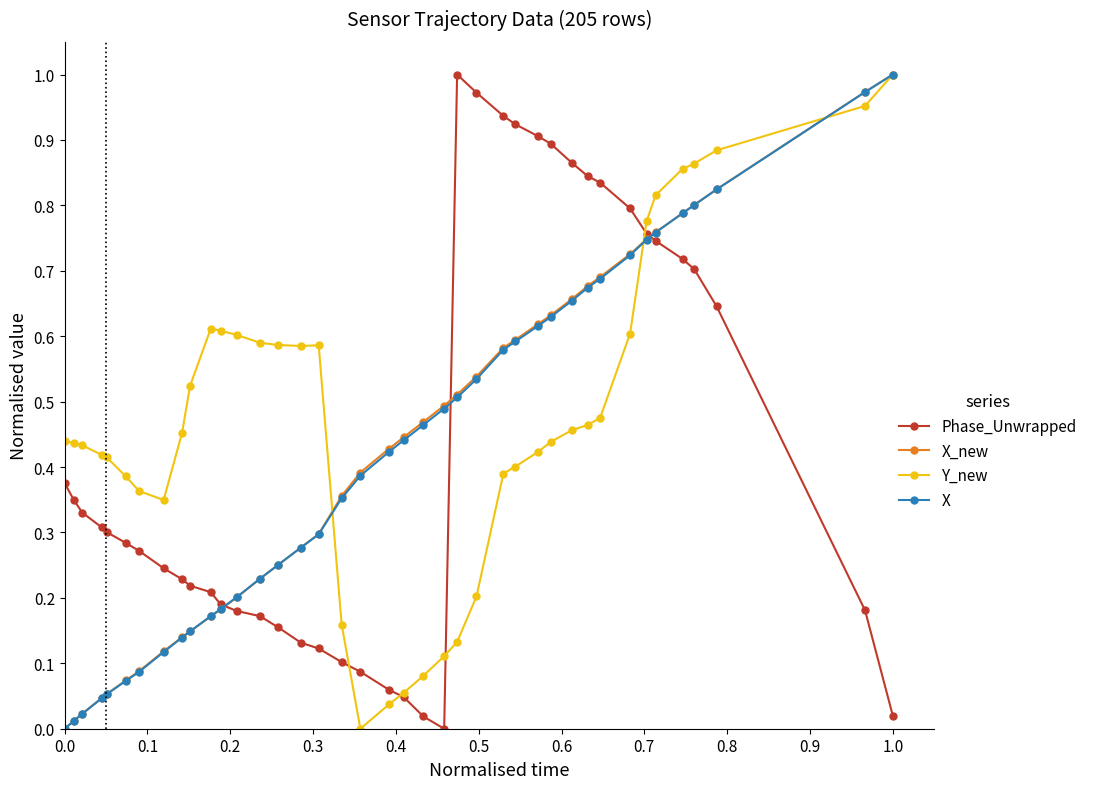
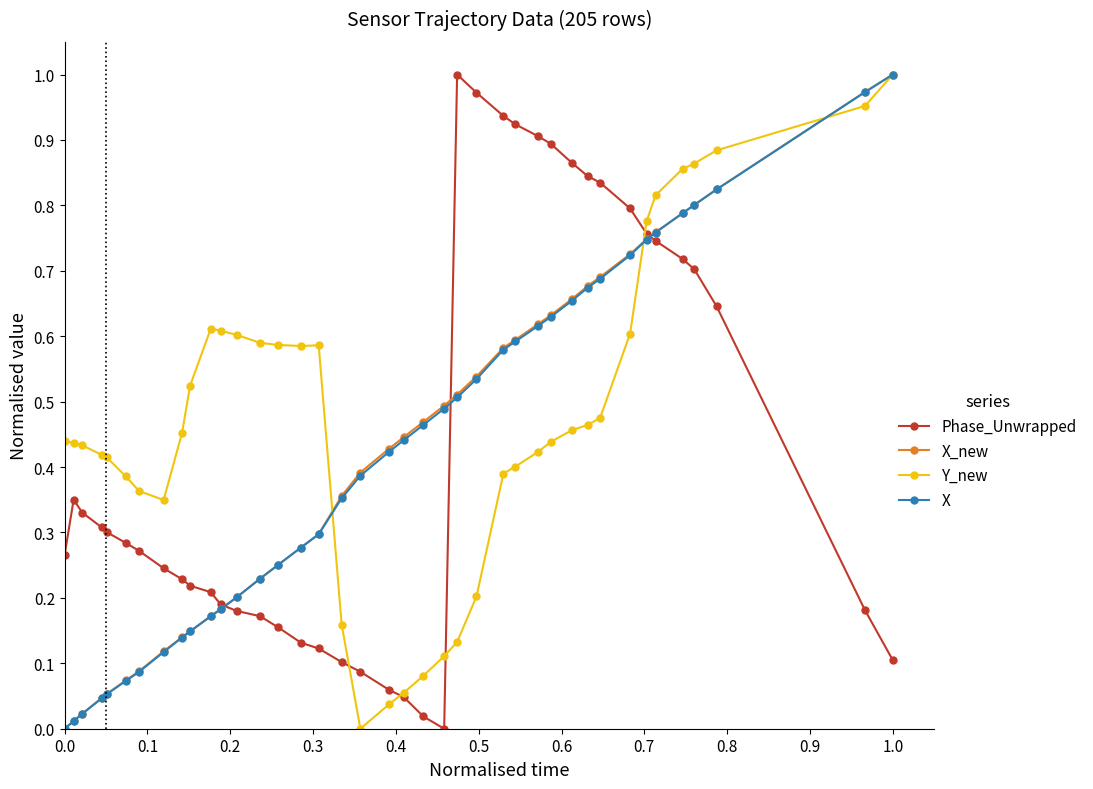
  {
    "Phase_Unwrapped": {
-     "0.0": 0.38,
-     "1.0": 0.02
+     "0.0": 0.27,
+     "1.0": 0.10
    },
    "Y_new": {
      "0.0": 0.44
    }
  }
